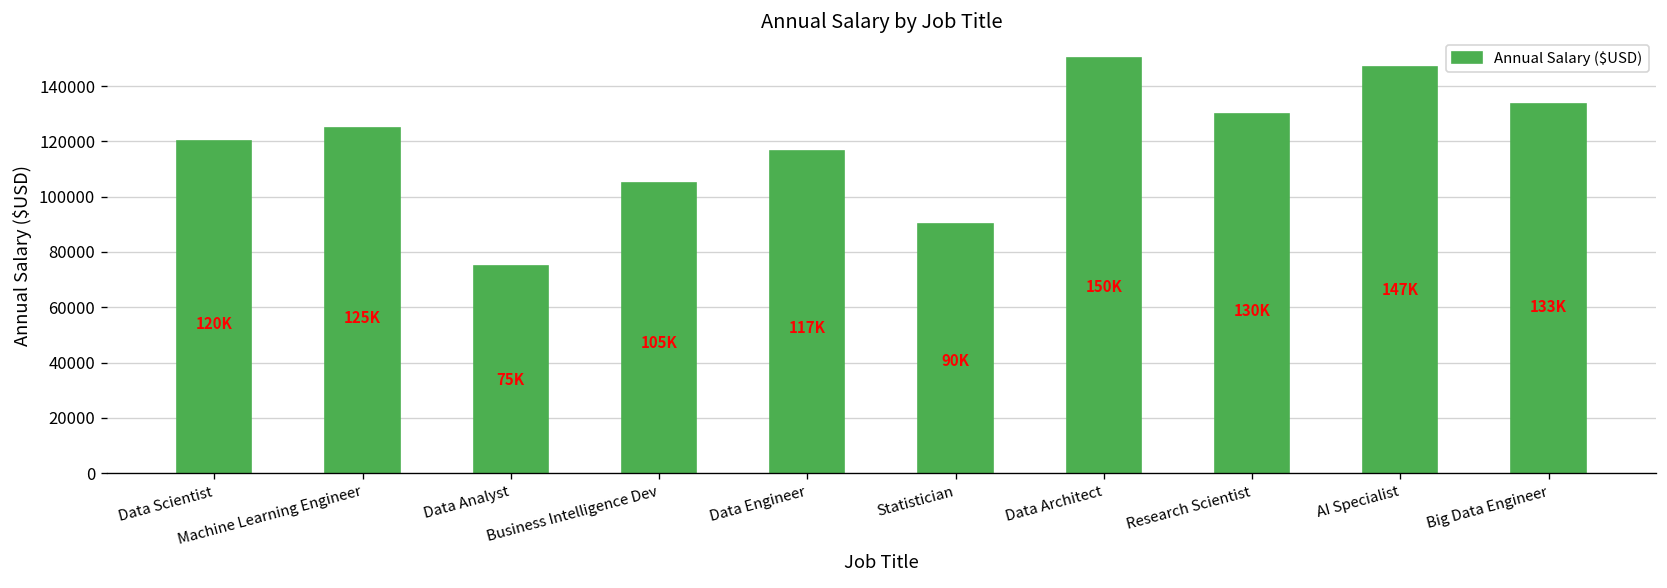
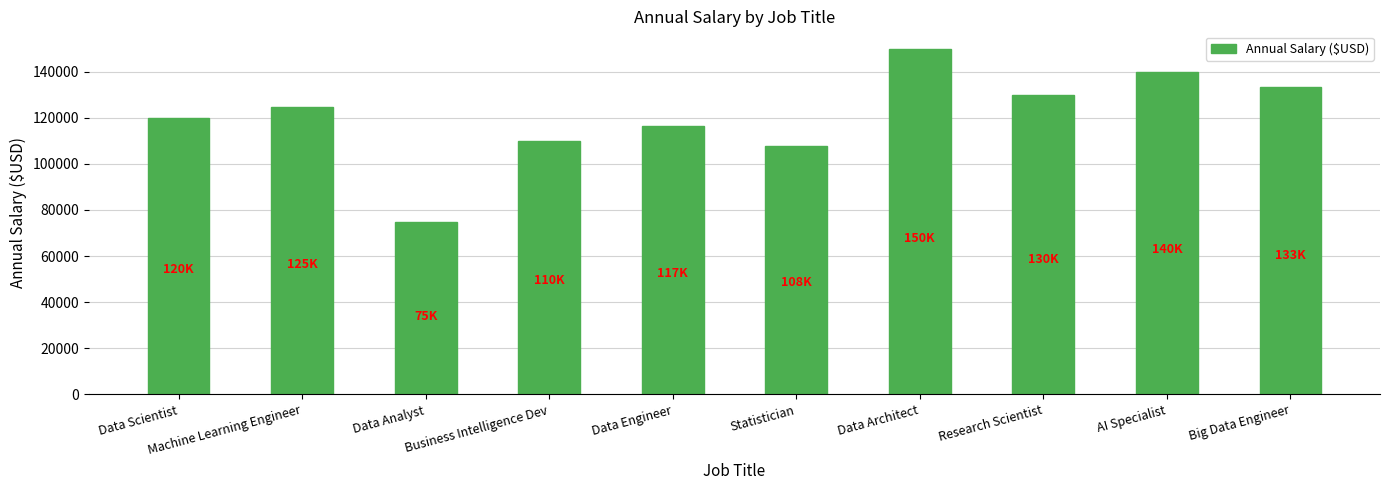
  {
    "Data Scientist": "120K",
    "Machine Learning Engineer": "125K",
    "Data Analyst": "75K",
-   "Business Intelligence Dev": "105K",
+   "Business Intelligence Dev": "110K",
    "Data Engineer": "117K",
-   "Statistician": "90K",
+   "Statistician": "108K",
    "Data Architect": "150K",
    "Research Scientist": "130K",
-   "AI Specialist": "147K",
+   "AI Specialist": "140K",
    "Big Data Engineer": "133K"
  }
